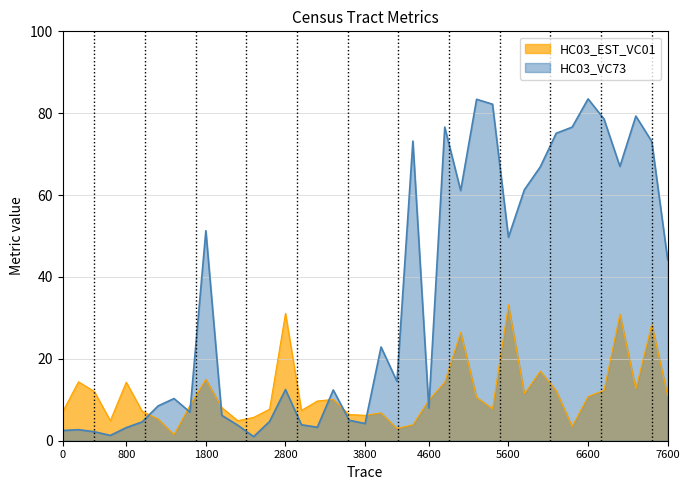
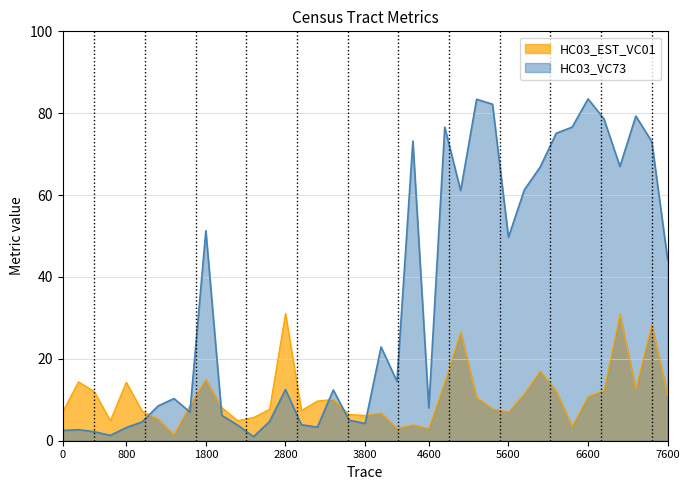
  {
    "HC03_EST_VC01": {
      "0": 7,
      "800": 14,
      "1800": 15,
      "2800": 31,
      "3800": 6,
-     "4600": 10,
-     "5600": 33,
+     "4600": 3,
+     "5600": 7,
      "6600": 11,
      "7600": 11
    },
    "HC03_VC73": {
      "0": 3,
      "800": 3,
      "1800": 51,
      "2800": 13,
      "3800": 4,
      "4600": 8,
      "5600": 50,
      "6600": 84,
      "7600": 44
    }
  }
